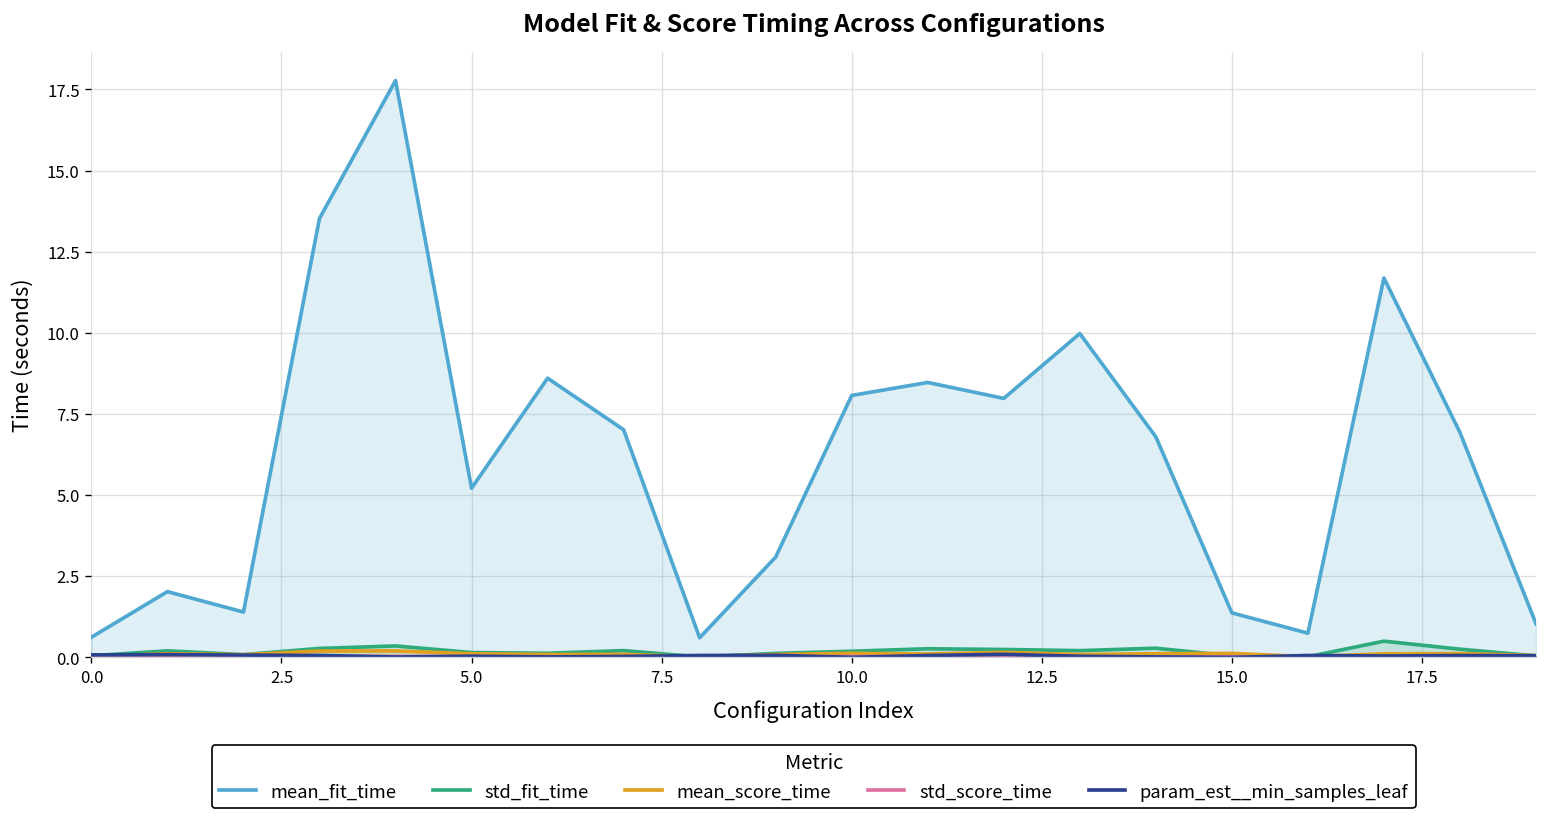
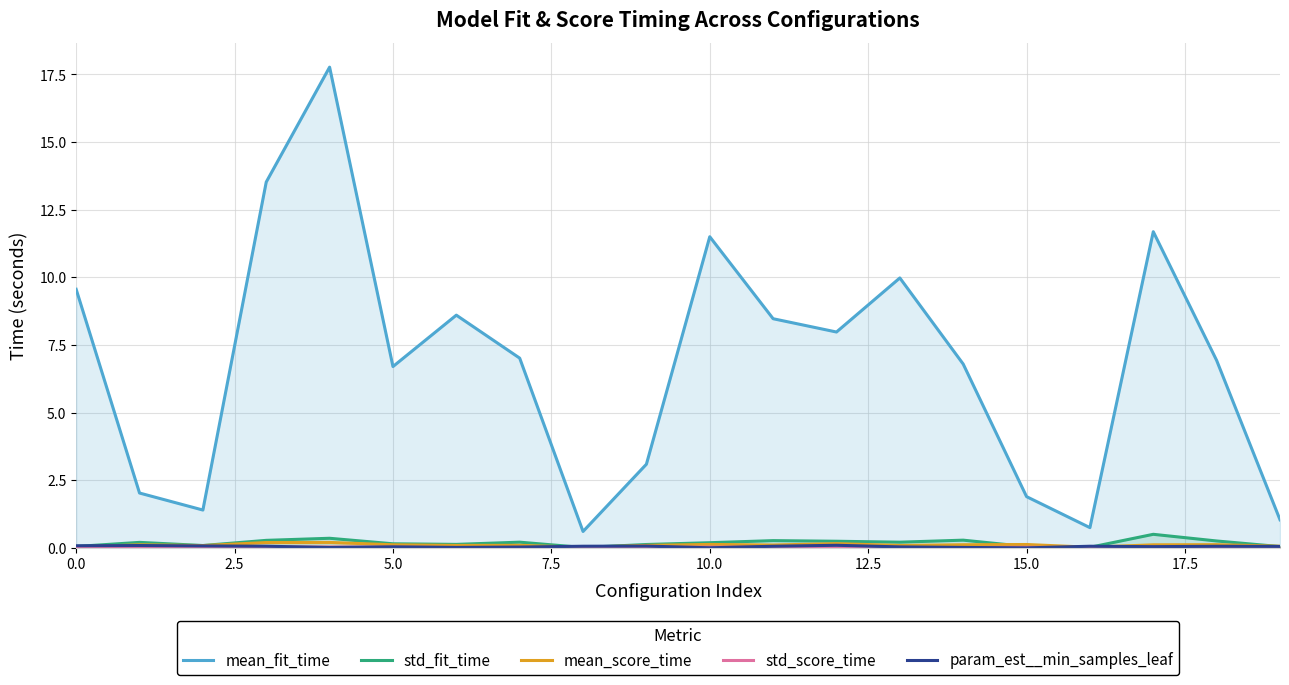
  {
    "mean_fit_time": {
-     "0.0": 0.6,
-     "5.0": 5.2,
-     "10.0": 8.1,
-     "15.0": 1.4
+     "0.0": 9.6,
+     "5.0": 6.7,
+     "10.0": 11.5,
+     "15.0": 1.9
    }
  }
